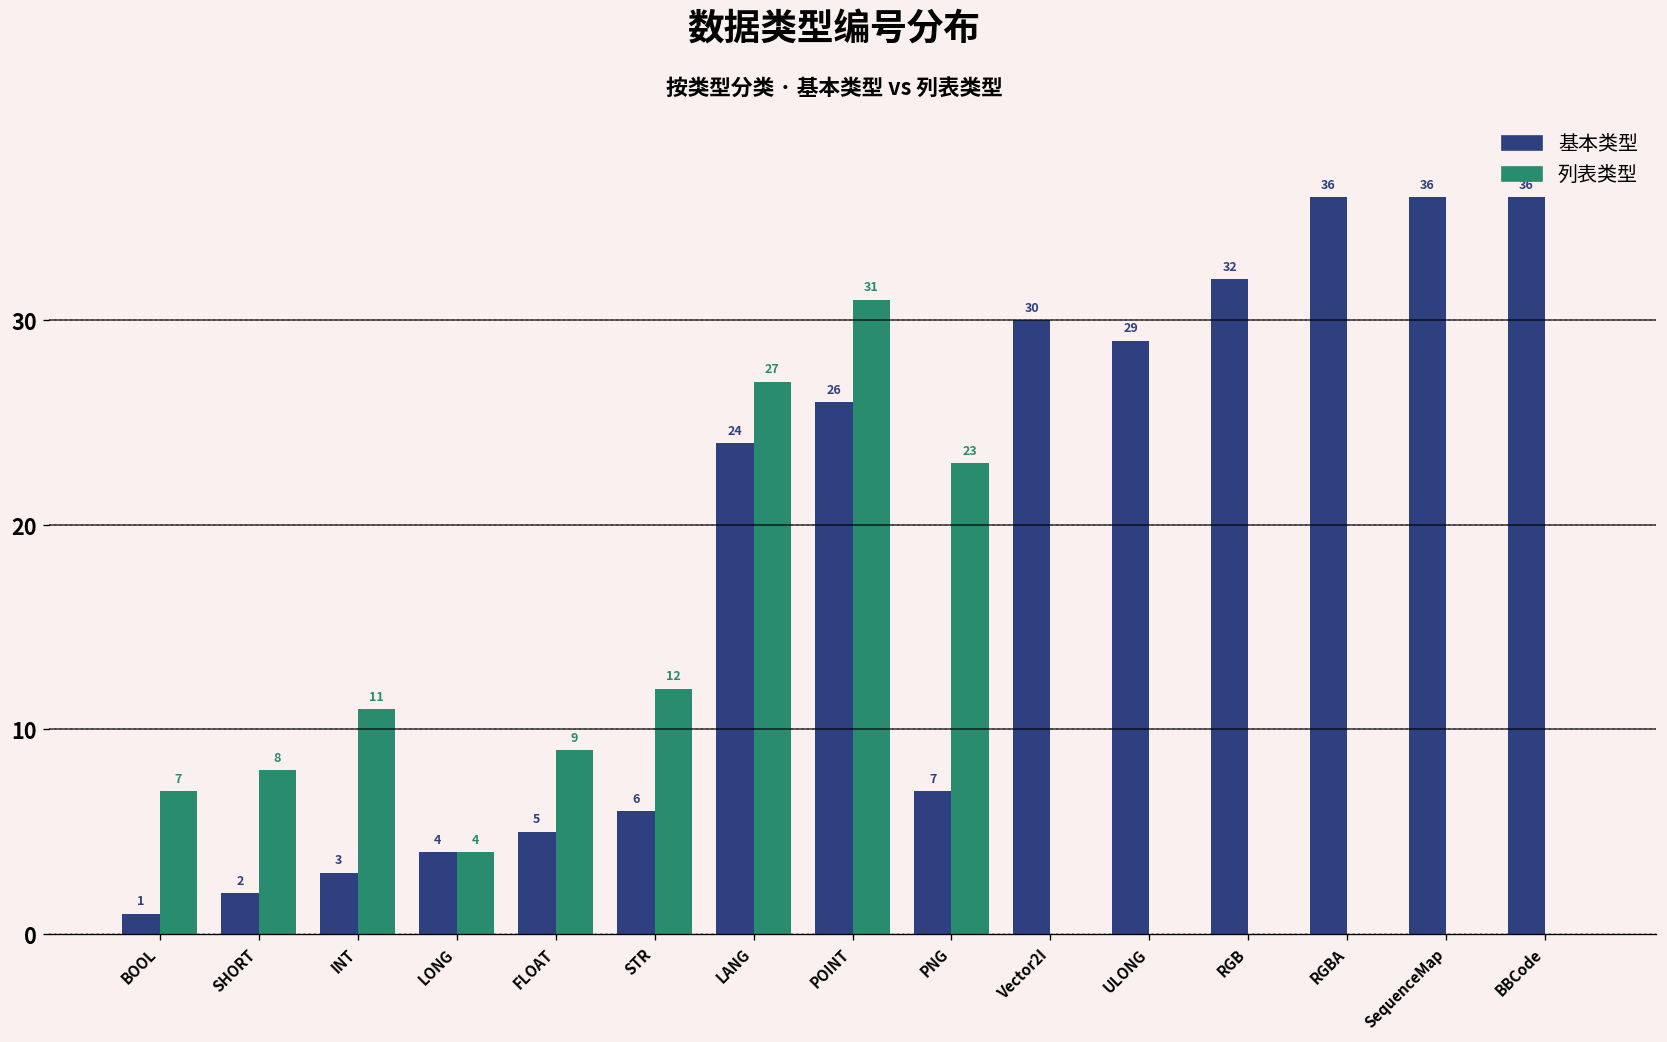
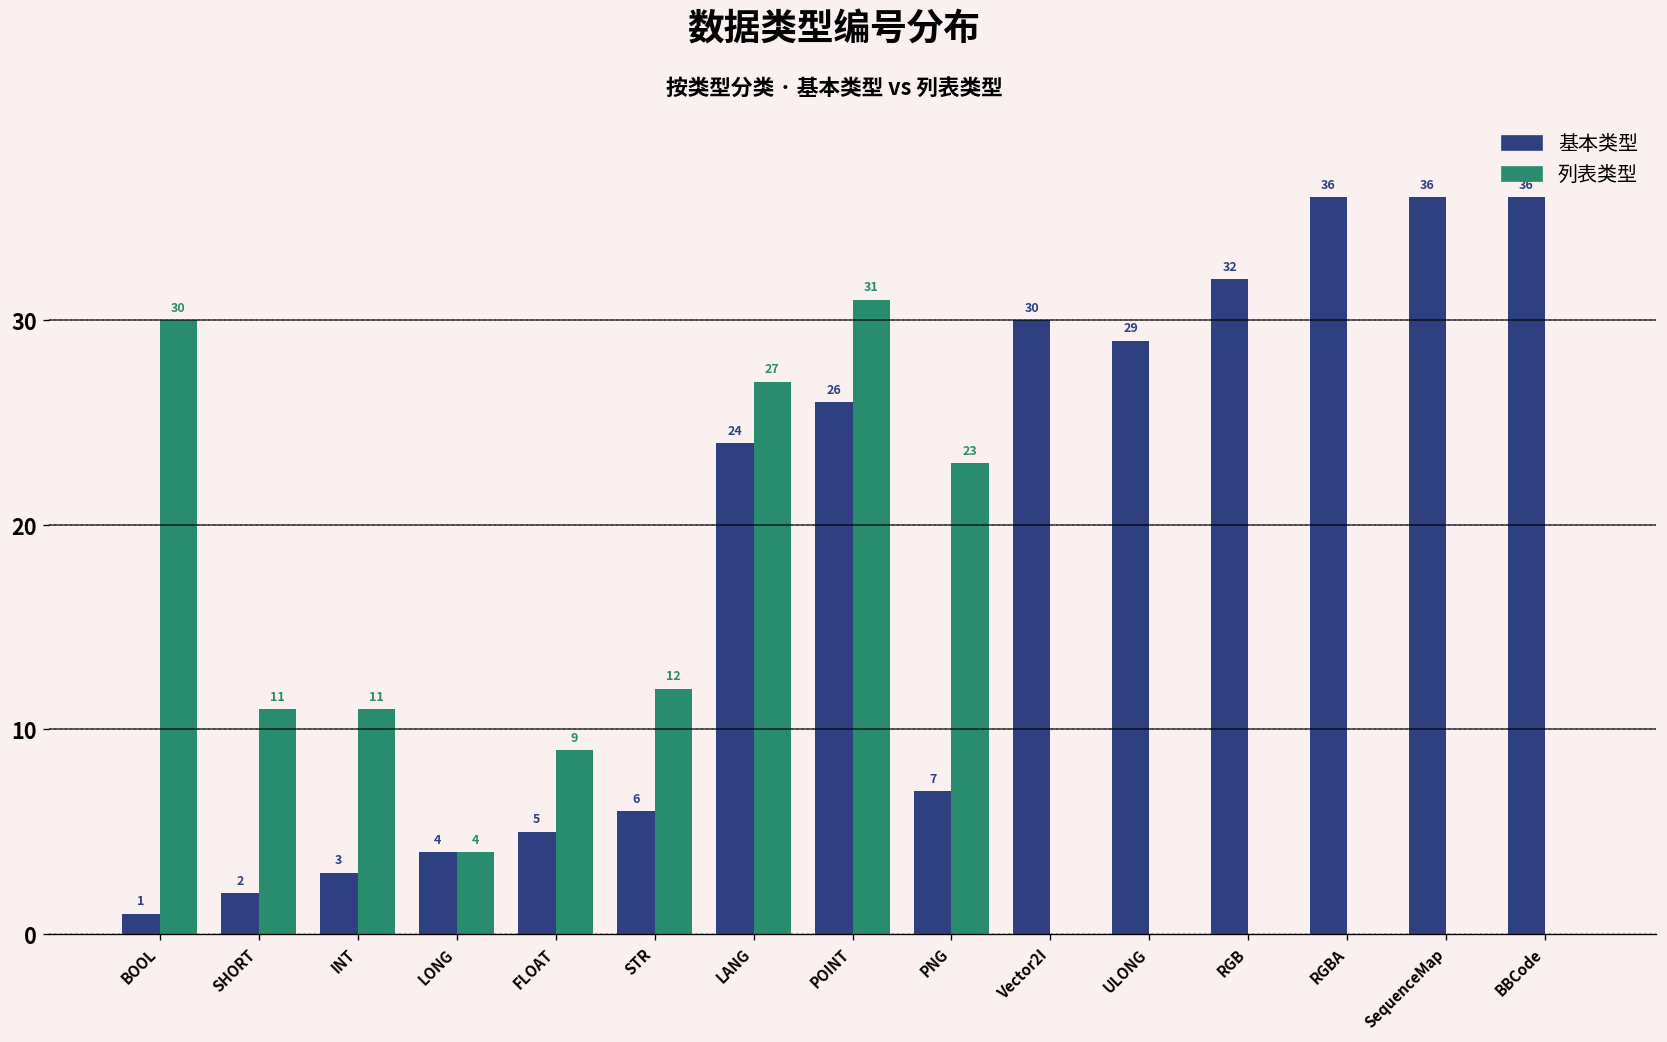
  {
    "基本类型": {
      "BOOL": 1,
      "SHORT": 2,
      "INT": 3,
      "LONG": 4,
      "FLOAT": 5,
      "STR": 6,
      "LANG": 24,
      "POINT": 26,
      "PNG": 7,
      "Vector2I": 30,
      "ULONG": 29,
      "RGB": 32,
      "RGBA": 36,
      "SequenceMap": 36,
      "BBCode": 36
    },
    "列表类型": {
-     "BOOL": 7,
-     "SHORT": 8,
+     "BOOL": 30,
+     "SHORT": 11,
      "INT": 11,
      "LONG": 4,
      "FLOAT": 9,
      "STR": 12,
      "LANG": 27,
      "POINT": 31,
      "PNG": 23
    }
  }
